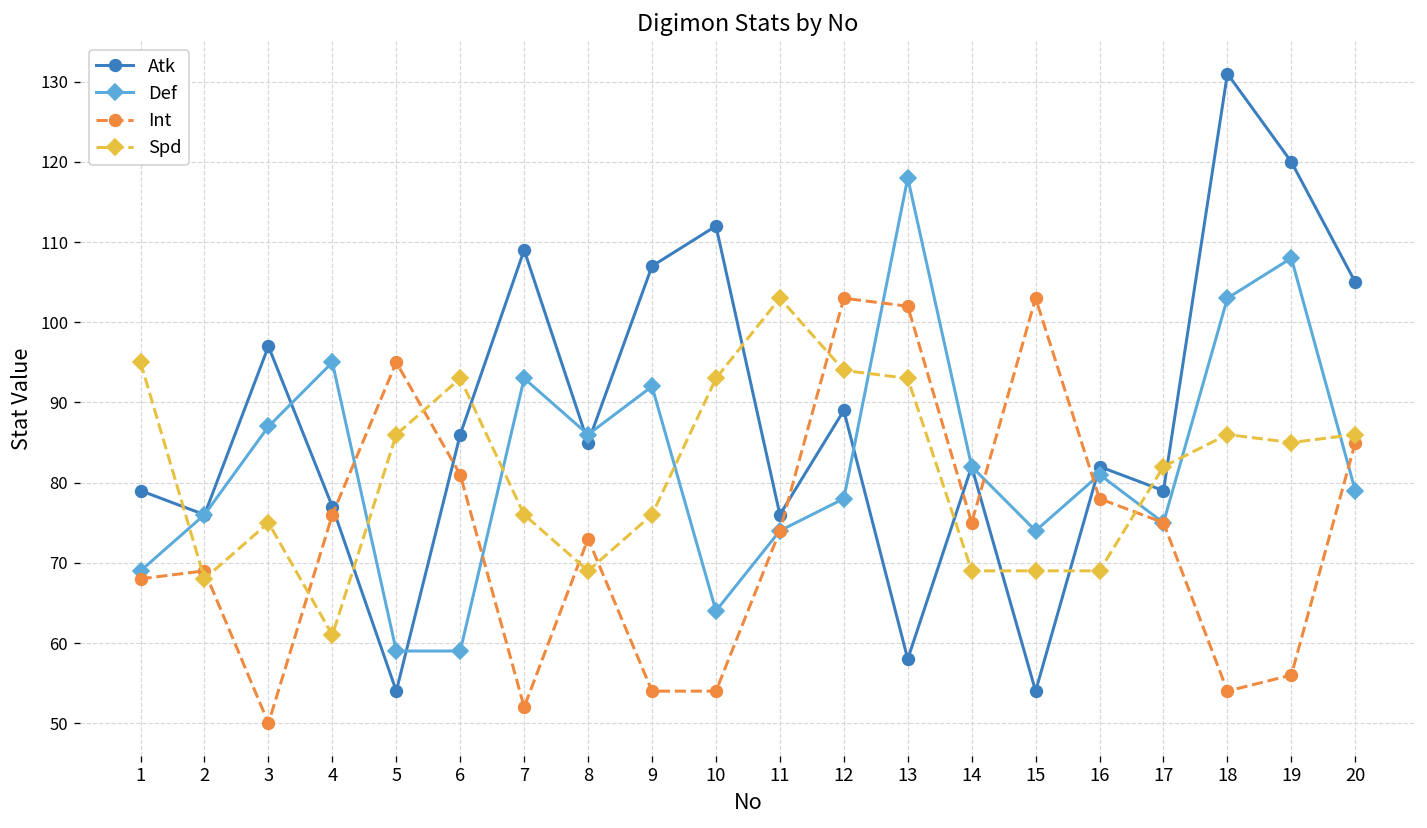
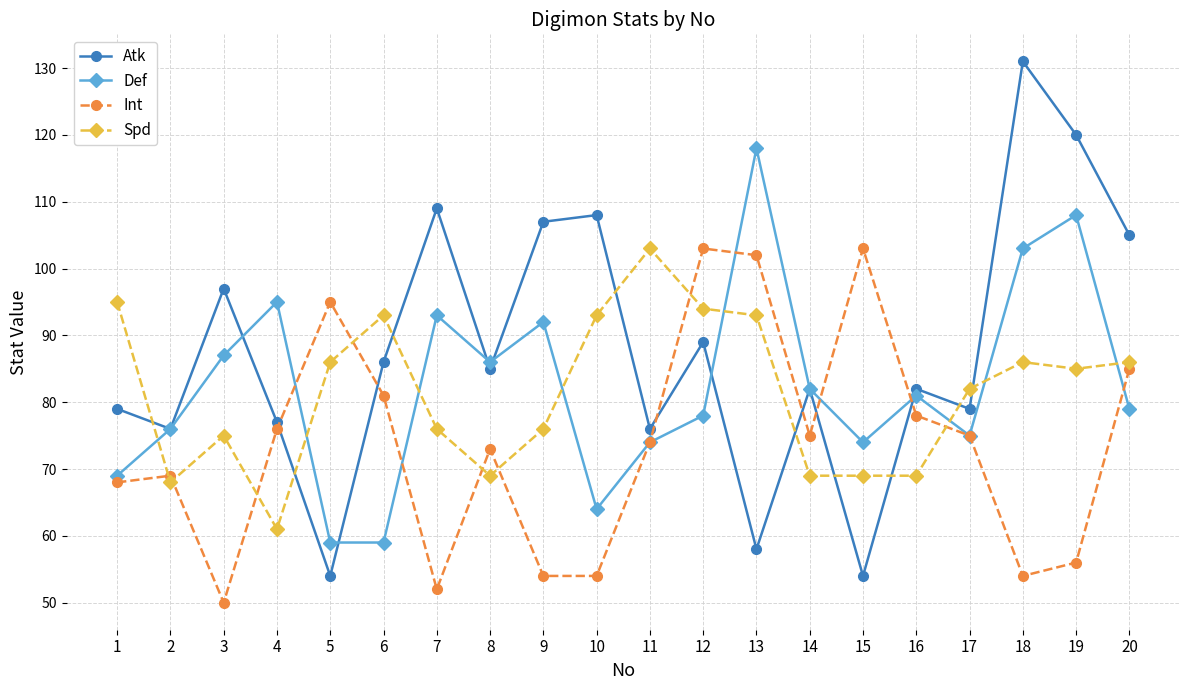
  {
    "Atk": {
      "1": 79,
      "3": 97,
      "4": 77,
      "5": 54,
      "6": 86,
      "7": 109,
      "8": 85,
      "9": 107,
-     "10": 112,
+     "10": 108,
      "11": 76,
      "12": 89,
      "13": 58,
      "15": 54,
      "16": 82,
      "17": 79,
      "18": 131,
      "19": 120,
      "20": 105
    },
    "Def": {
      "1": 69,
      "3": 87,
      "4": 95,
      "5": 59,
      "6": 59,
      "7": 93,
      "8": 86,
      "9": 92,
      "10": 64,
      "12": 78,
      "13": 118,
      "15": 74,
      "16": 81,
      "18": 103,
      "19": 108,
      "20": 79
    }
  }
